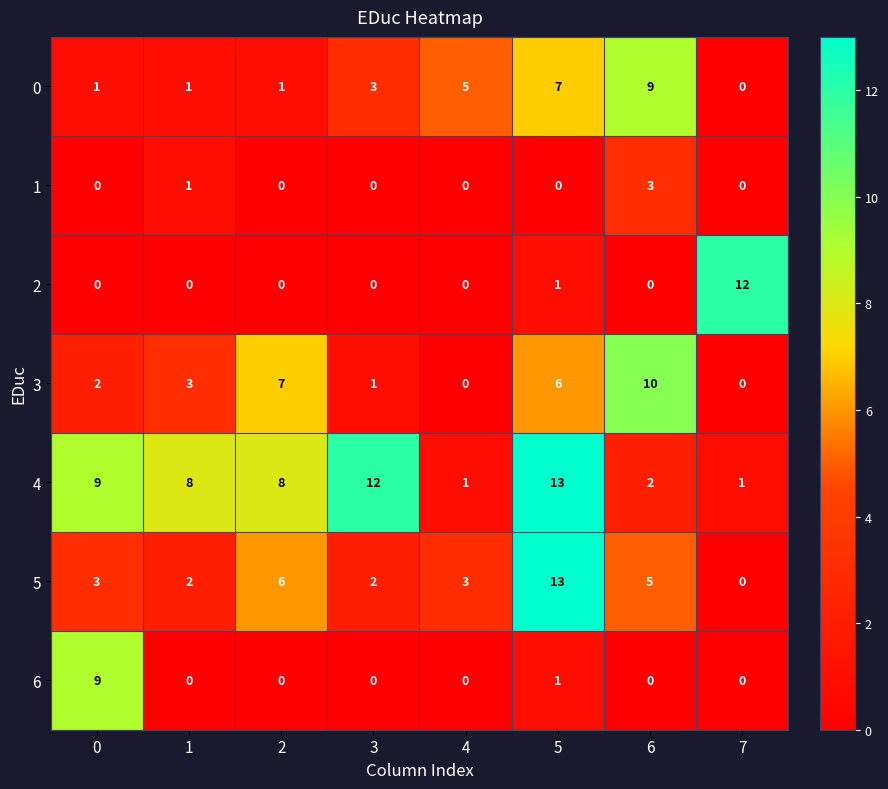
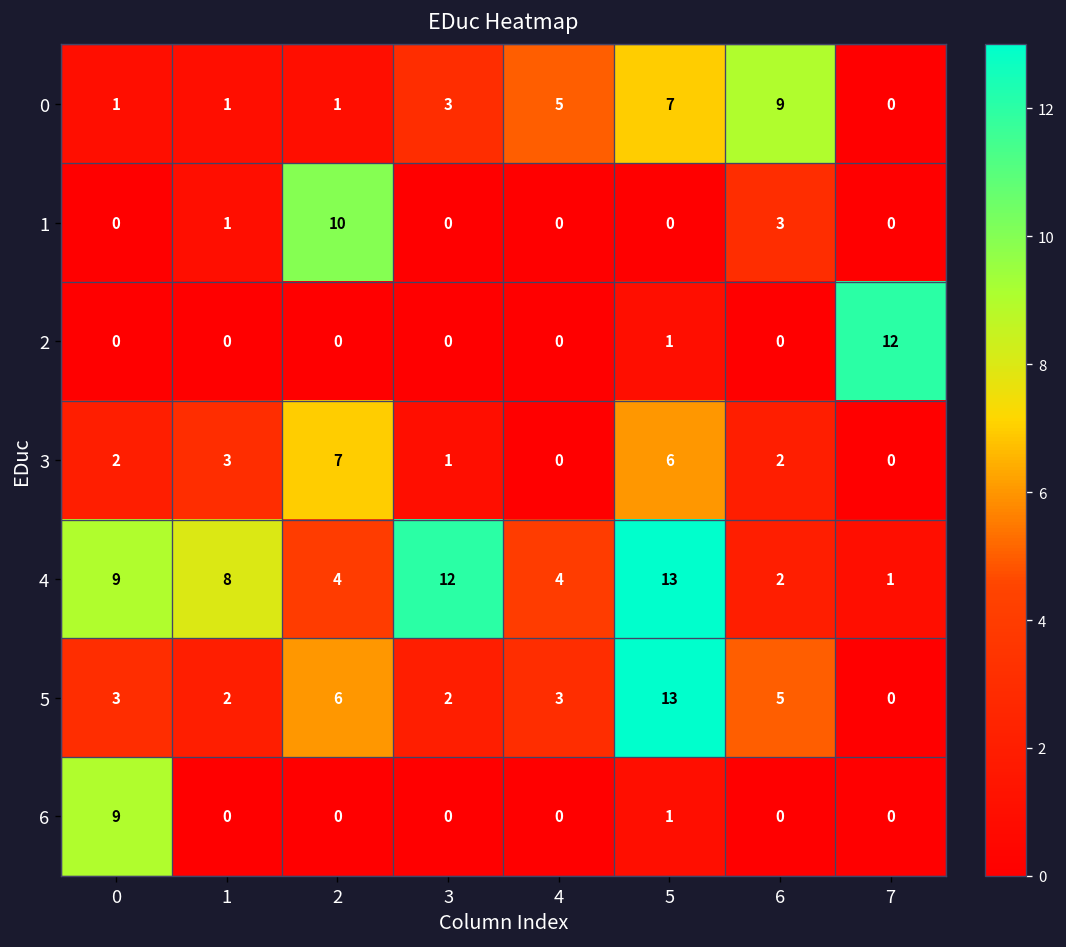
  {
    "0": {
      "0": 1,
      "1": 1,
      "2": 1,
      "3": 3,
      "4": 5,
      "5": 7,
      "6": 9,
      "7": 0
    },
    "1": {
      "0": 0,
      "1": 1,
-     "2": 0,
+     "2": 10,
      "3": 0,
      "4": 0,
      "5": 0,
      "6": 3,
      "7": 0
    },
    "2": {
      "0": 0,
      "1": 0,
      "2": 0,
      "3": 0,
      "4": 0,
      "5": 1,
      "6": 0,
      "7": 12
    },
    "3": {
      "0": 2,
      "1": 3,
      "2": 7,
      "3": 1,
      "4": 0,
      "5": 6,
-     "6": 10,
+     "6": 2,
      "7": 0
    },
    "4": {
      "0": 9,
      "1": 8,
-     "2": 8,
+     "2": 4,
      "3": 12,
-     "4": 1,
+     "4": 4,
      "5": 13,
      "6": 2,
      "7": 1
    },
    "5": {
      "0": 3,
      "1": 2,
      "2": 6,
      "3": 2,
      "4": 3,
      "5": 13,
      "6": 5,
      "7": 0
    },
    "6": {
      "0": 9,
      "1": 0,
      "2": 0,
      "3": 0,
      "4": 0,
      "5": 1,
      "6": 0,
      "7": 0
    }
  }
